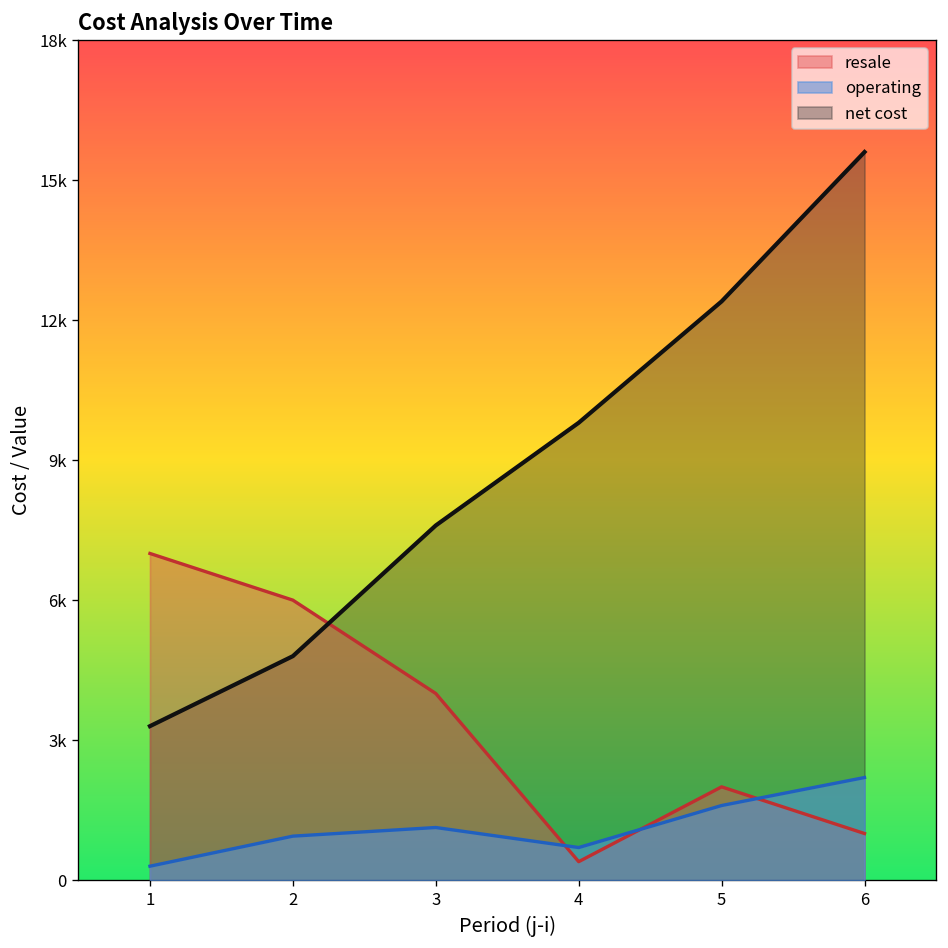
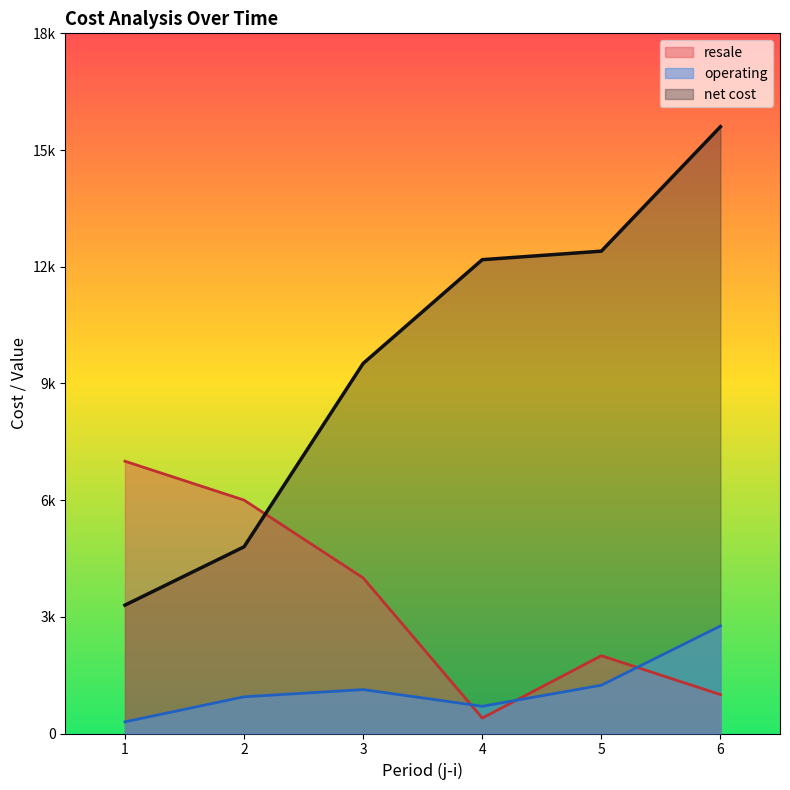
  {
    "resale": {
      "1": 7000,
      "2": 6000,
      "3": 4000,
      "4": 400,
      "5": 2000,
      "6": 1000
    },
    "operating": {
      "1": 300,
      "2": 900,
      "3": 1100,
      "4": 700,
-     "5": 1600,
-     "6": 2200
+     "5": 1200,
+     "6": 2800
    },
    "net cost": {
      "1": 3300,
      "2": 4800,
-     "3": 7600,
-     "4": 9800,
+     "3": 9500,
+     "4": 12200,
      "5": 12400,
      "6": 15600
    }
  }
